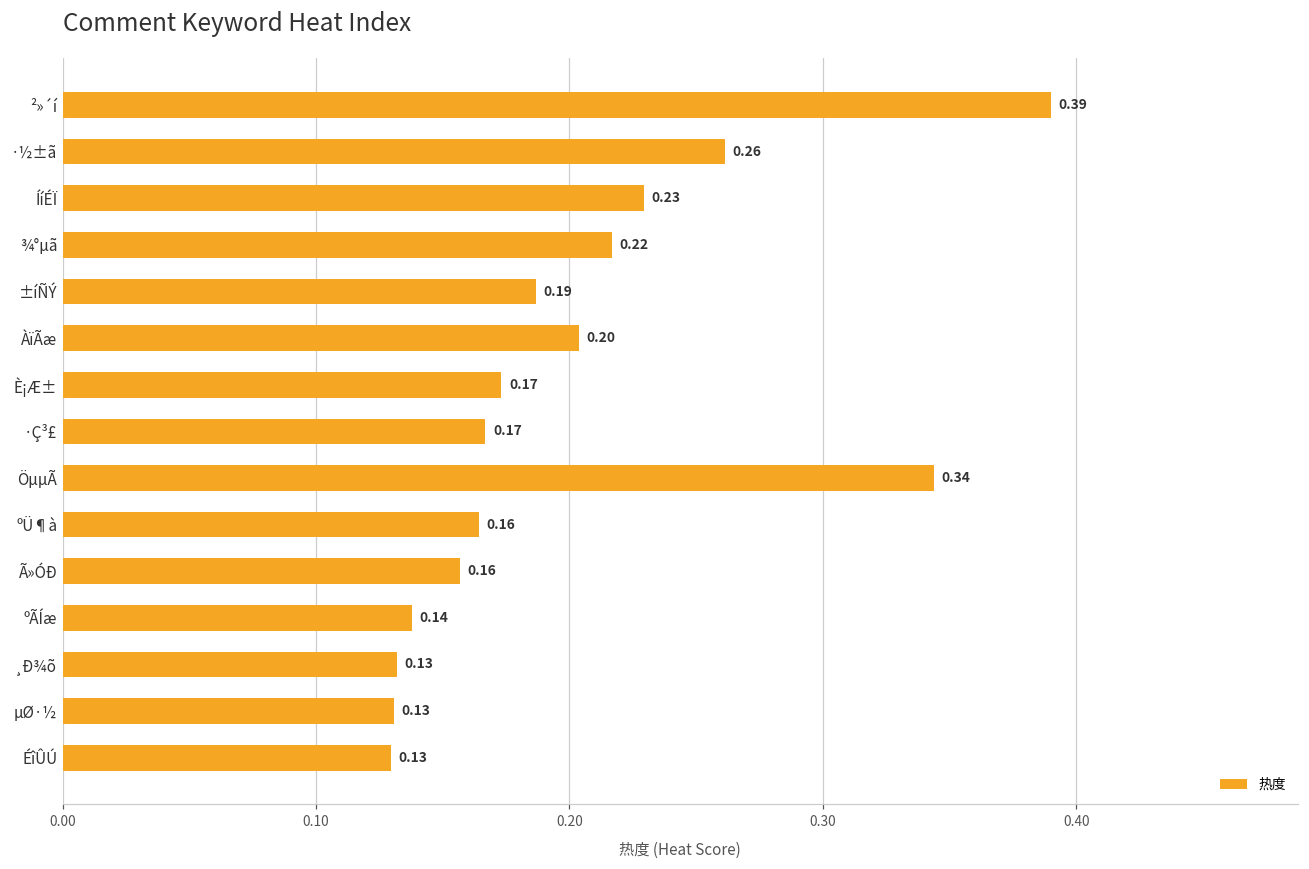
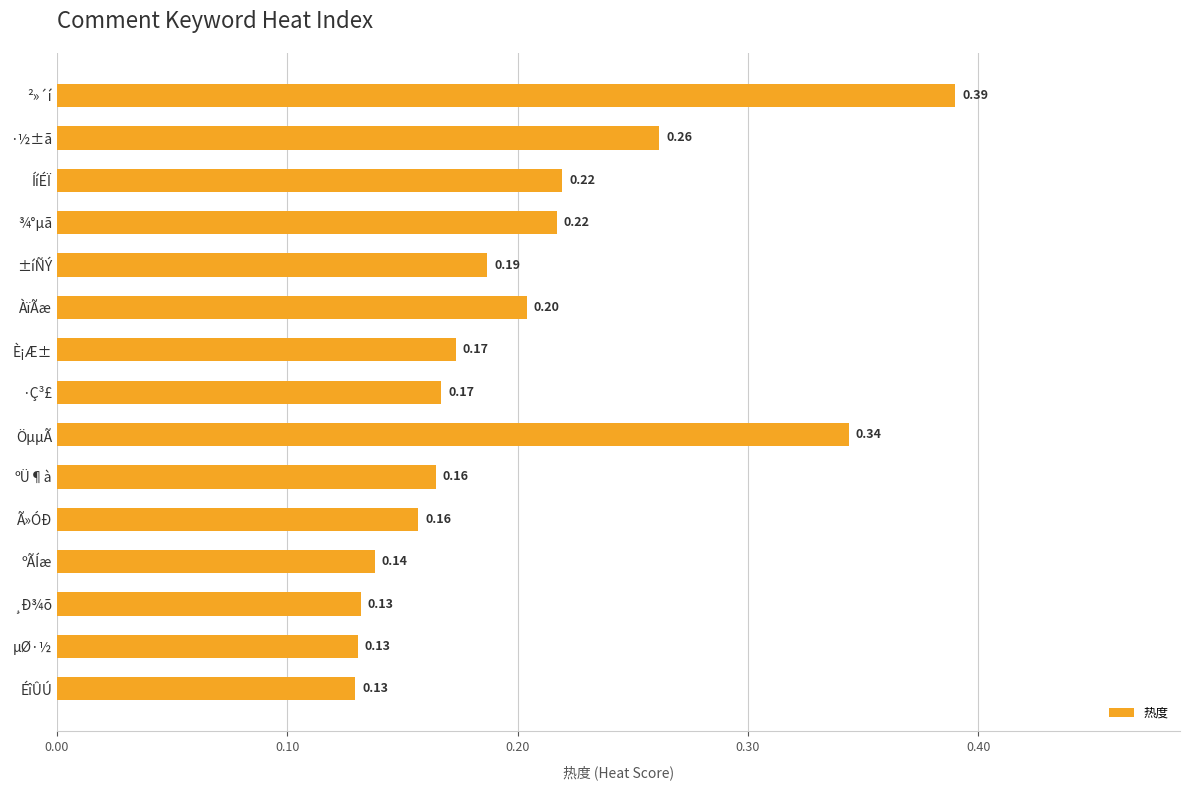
  {
    "²»´í": 0.39,
    "·½±ã": 0.26,
-   "ÍíÉÏ": 0.23,
+   "ÍíÉÏ": 0.22,
    "¾°µã": 0.22,
    "±íÑÝ": 0.19,
    "ÀïÃæ": 0.20,
    "È¡Æ±": 0.17,
    "·Ç³£": 0.17,
    "ÖµµÃ": 0.34,
    "ºÜ¶à": 0.16,
    "Ã»ÓÐ": 0.16,
    "ºÃÍæ": 0.14,
    "¸Ð¾õ": 0.13,
    "µØ·½": 0.13,
    "ÉîÛÚ": 0.13
  }
